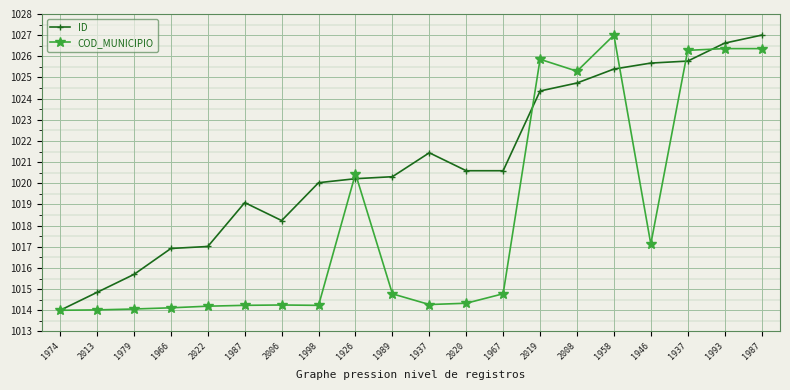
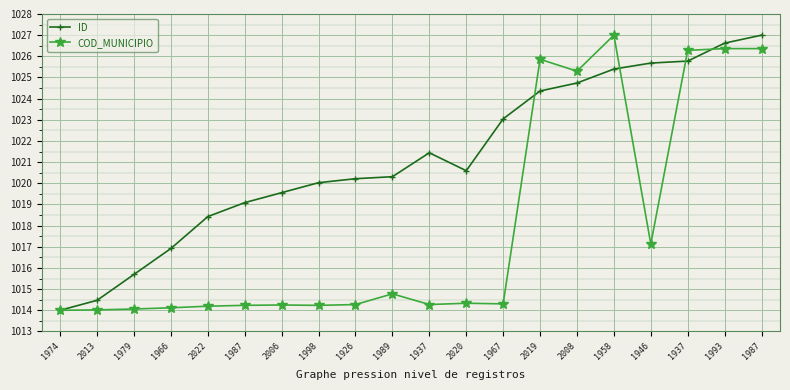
  {
    "ID": {
-     "2013": 1014.8,
+     "2013": 1014.5,
      "1979": 1015.7,
      "1966": 1016.9,
-     "2022": 1017.0,
-     "2006": 1018.2,
+     "2022": 1018.4,
+     "2006": 1019.6,
      "1998": 1020.0,
      "1926": 1020.2,
      "1989": 1020.3,
      "2020": 1020.6,
-     "1967": 1020.6,
+     "1967": 1023.0,
      "2019": 1024.4,
      "2008": 1024.7,
      "1958": 1025.4,
      "1946": 1025.7,
      "1993": 1026.6
    },
    "COD_MUNICIPIO": {
      "2013": 1014.0,
      "1979": 1014.1,
      "1966": 1014.1,
      "2022": 1014.2,
      "2006": 1014.2,
      "1998": 1014.2,
-     "1926": 1020.5,
+     "1926": 1014.3,
      "1989": 1014.8,
      "2020": 1014.3,
-     "1967": 1014.8,
+     "1967": 1014.3,
      "2019": 1025.9,
      "2008": 1025.3,
      "1958": 1027.0,
      "1946": 1017.1,
      "1993": 1026.4
    }
  }
